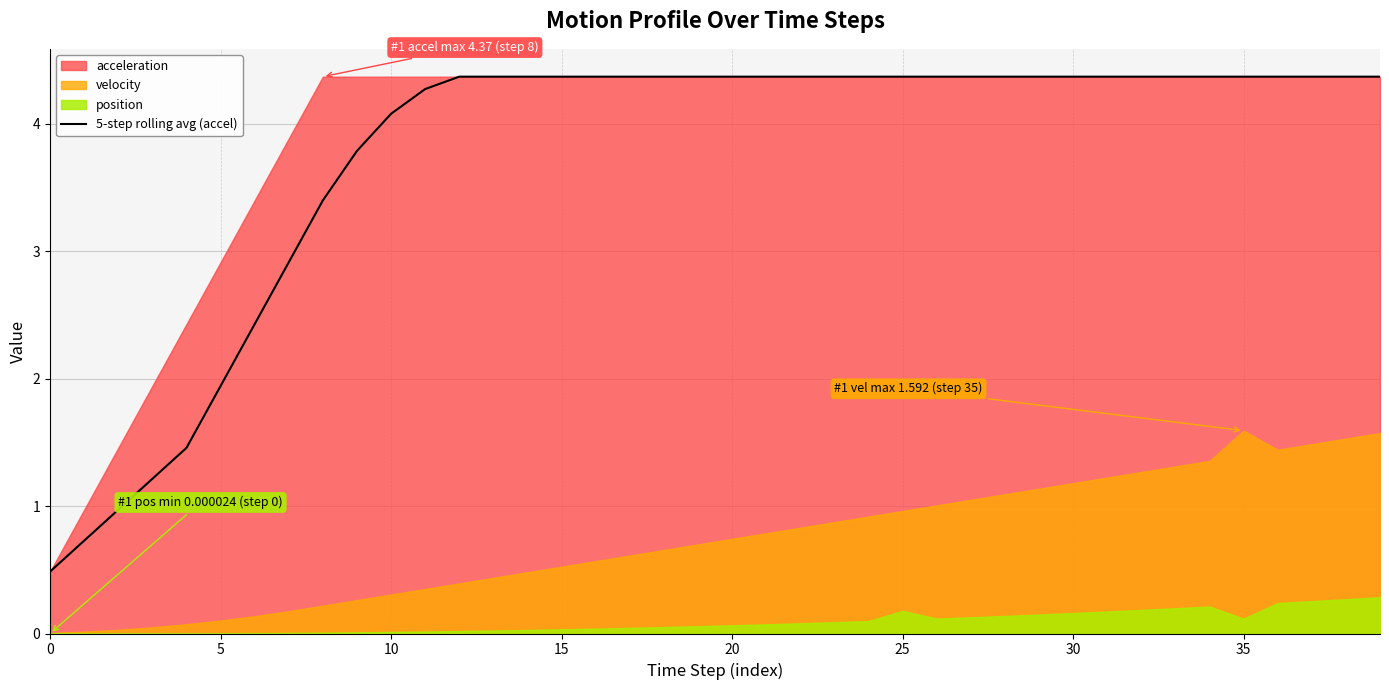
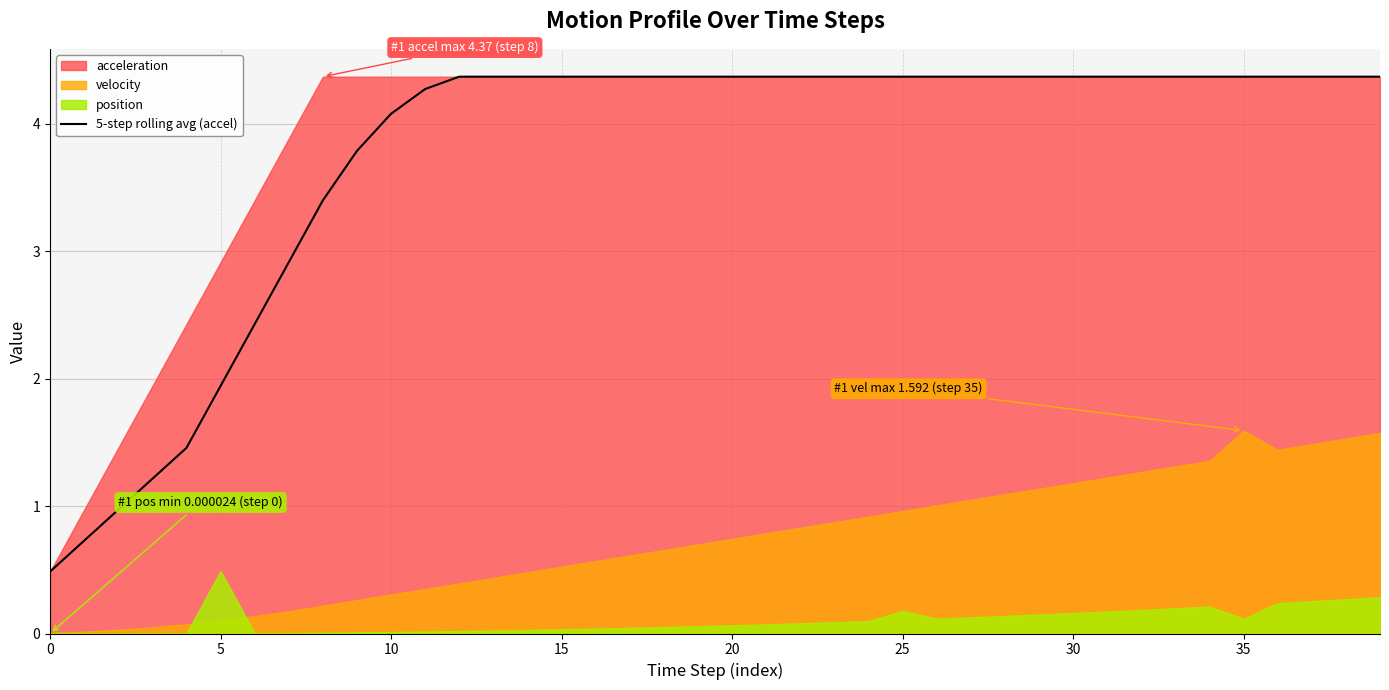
  {
    "5-step rolling avg (accel)": {
      "5": 1.94,
      "10": 4.08
    },
    "acceleration": {
      "5": 2.91,
      "10": 4.37
    },
    "velocity": {
      "10": 0.31,
      "15": 0.52,
      "20": 0.74,
      "25": 0.96,
      "30": 1.18
    },
    "position": {
-     "5": 0.00,
+     "5": 0.49,
      "15": 0.03,
      "20": 0.06,
      "25": 0.18,
      "30": 0.16,
      "35": 0.12
    }
  }
